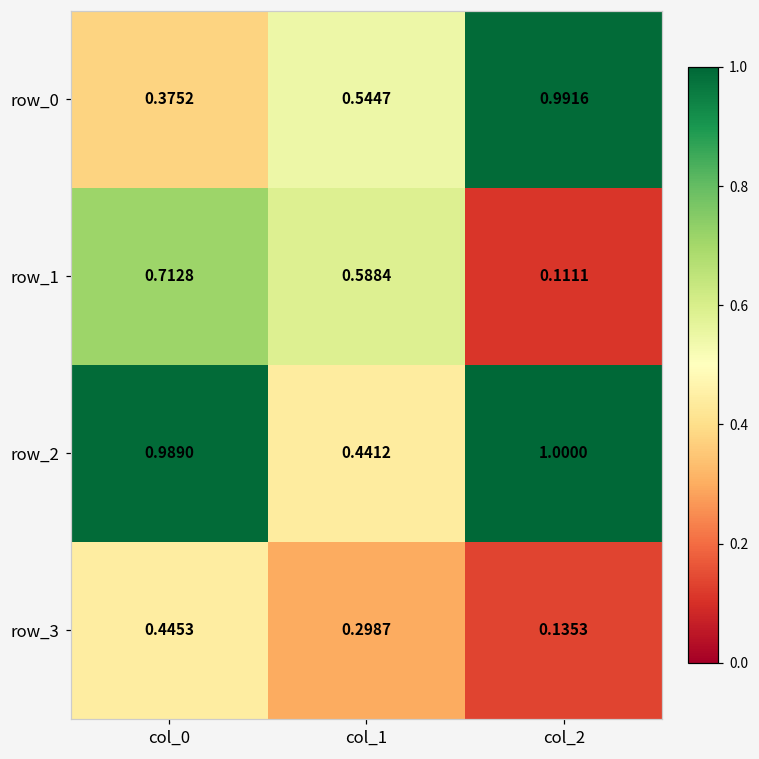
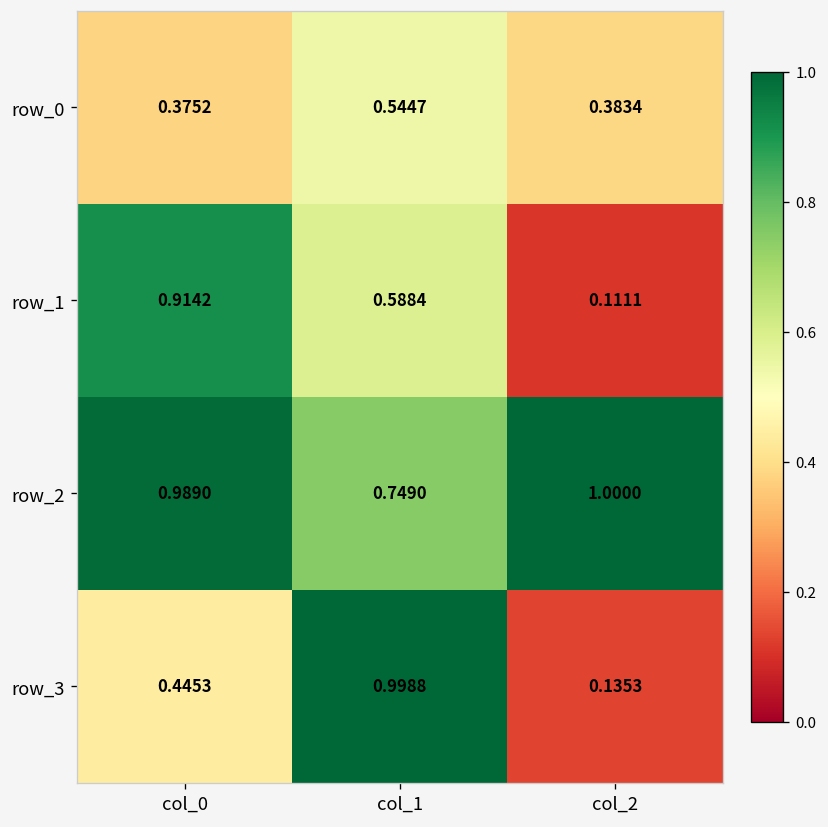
  {
    "row_0": {
      "col_0": 0.3752,
      "col_1": 0.5447,
-     "col_2": 0.9916
+     "col_2": 0.3834
    },
    "row_1": {
-     "col_0": 0.7128,
+     "col_0": 0.9142,
      "col_1": 0.5884,
      "col_2": 0.1111
    },
    "row_2": {
      "col_0": 0.9890,
-     "col_1": 0.4412,
+     "col_1": 0.7490,
      "col_2": 1.0000
    },
    "row_3": {
      "col_0": 0.4453,
-     "col_1": 0.2987,
+     "col_1": 0.9988,
      "col_2": 0.1353
    }
  }
